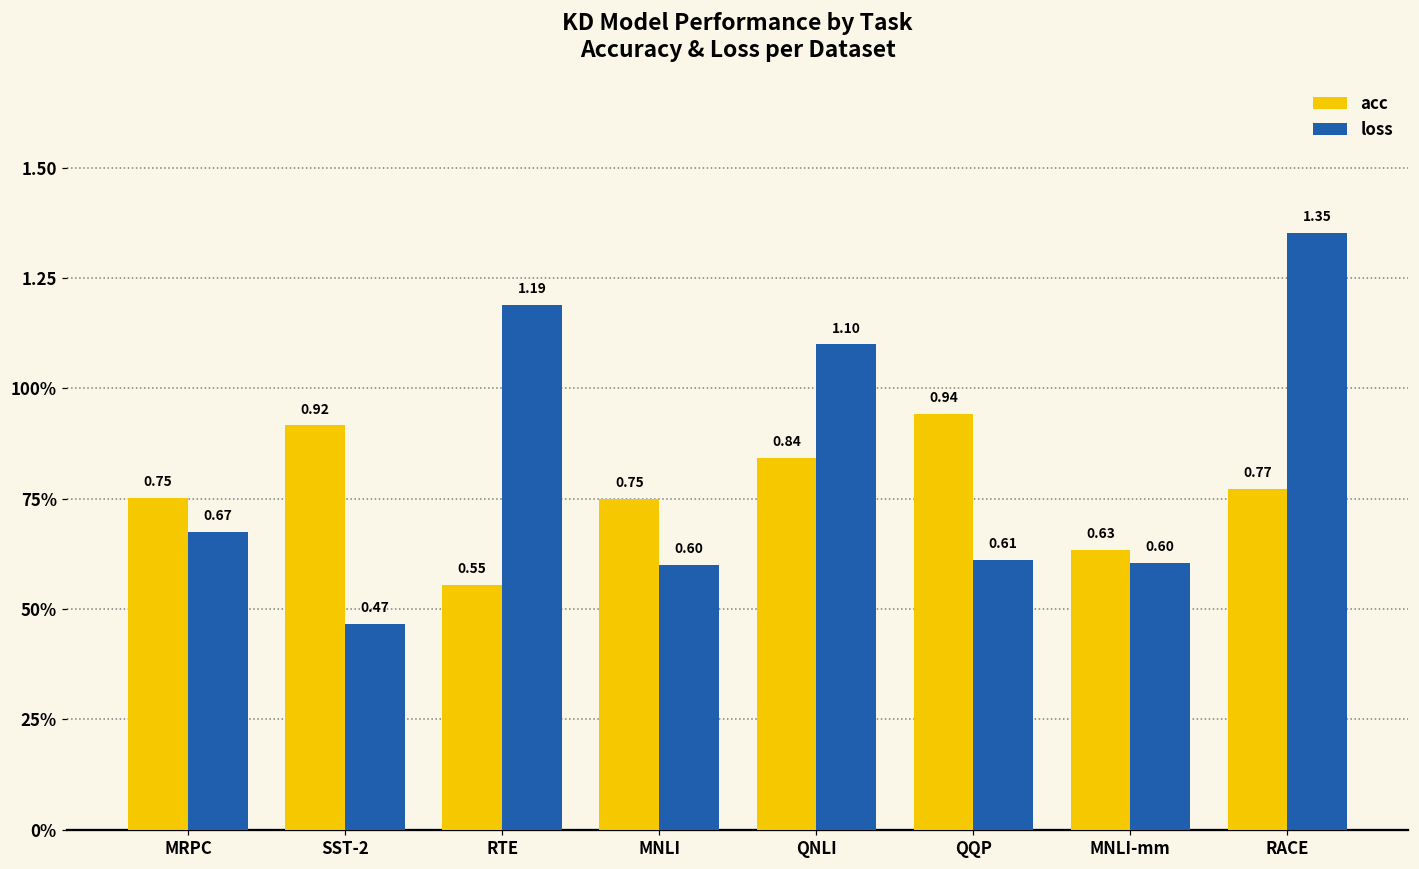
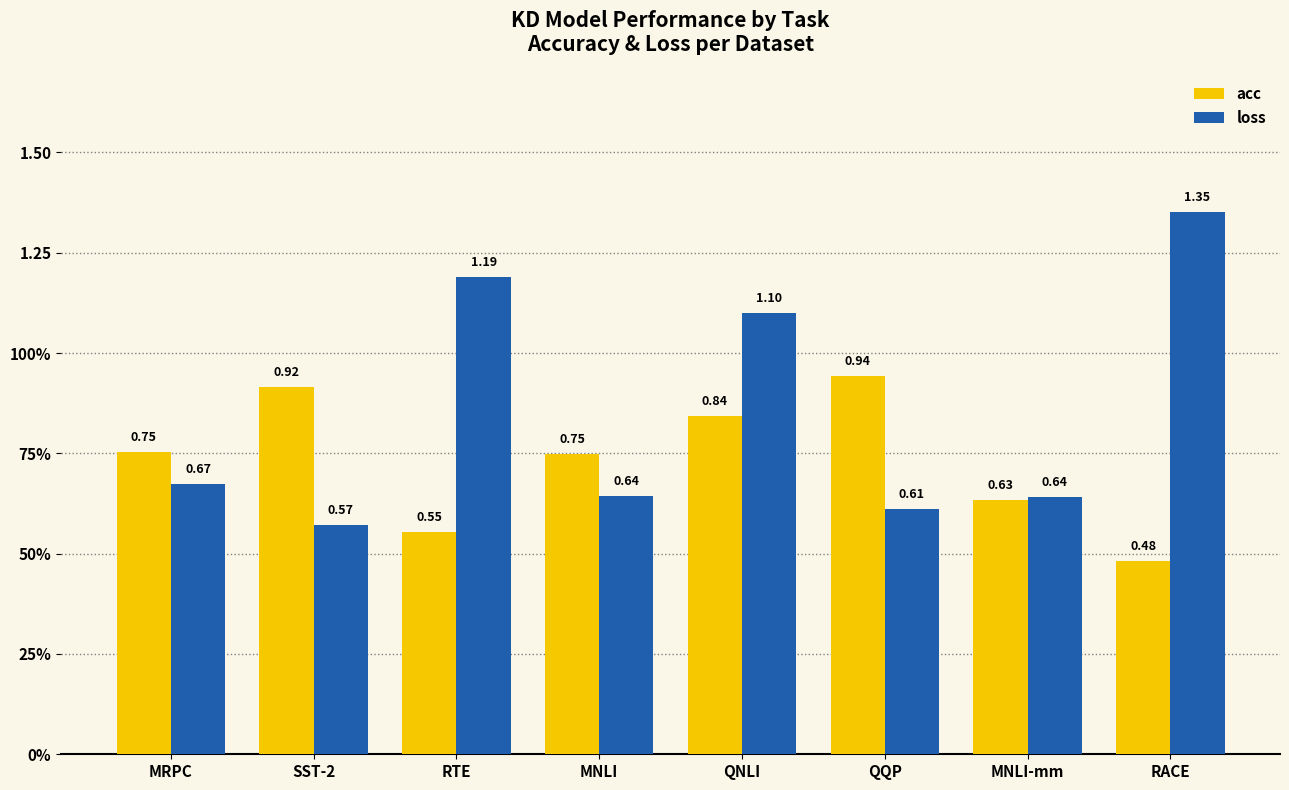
  {
    "acc": {
      "MRPC": 0.75,
      "SST-2": 0.92,
      "RTE": 0.55,
      "MNLI": 0.75,
      "QNLI": 0.84,
      "QQP": 0.94,
      "MNLI-mm": 0.63,
-     "RACE": 0.77
+     "RACE": 0.48
    },
    "loss": {
      "MRPC": 0.67,
-     "SST-2": 0.47,
+     "SST-2": 0.57,
      "RTE": 1.19,
-     "MNLI": 0.60,
+     "MNLI": 0.64,
      "QNLI": 1.10,
      "QQP": 0.61,
-     "MNLI-mm": 0.60,
+     "MNLI-mm": 0.64,
      "RACE": 1.35
    }
  }
